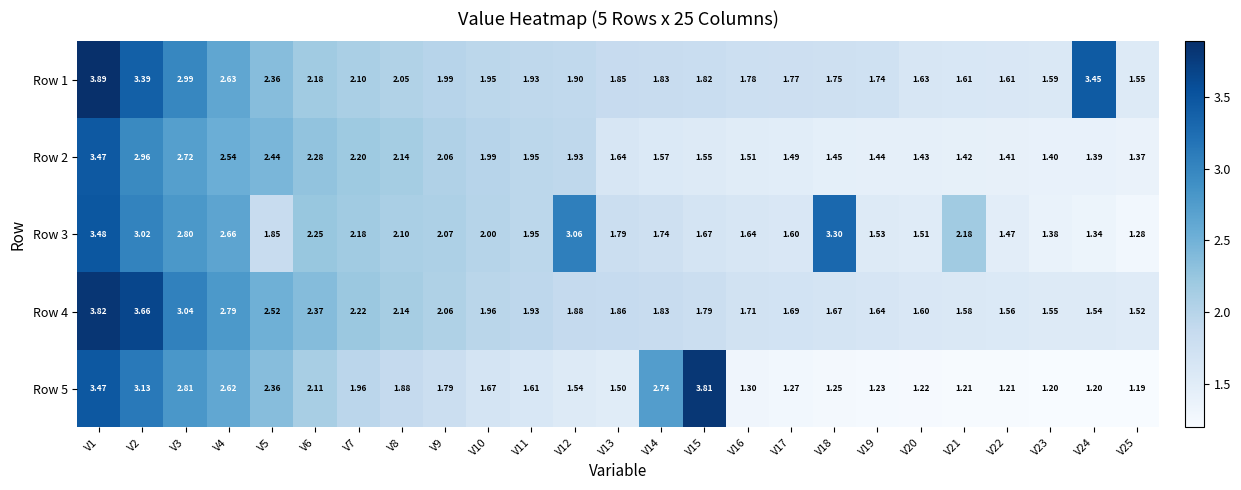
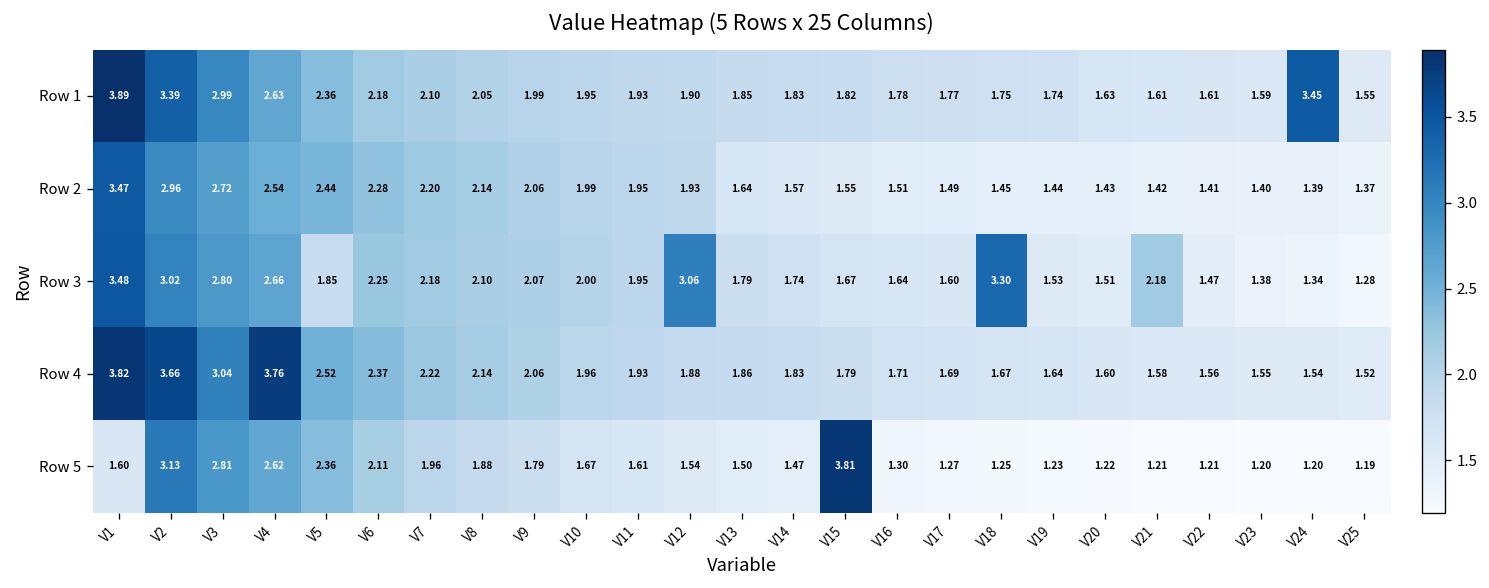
  {
    "Row 1": {
      "V1": 3.89,
      "V2": 3.39,
      "V3": 2.99,
      "V4": 2.63,
      "V5": 2.36,
      "V6": 2.18,
      "V7": 2.10,
      "V8": 2.05,
      "V9": 1.99,
      "V10": 1.95,
      "V11": 1.93,
      "V12": 1.90,
      "V13": 1.85,
      "V14": 1.83,
      "V15": 1.82,
      "V16": 1.78,
      "V17": 1.77,
      "V18": 1.75,
      "V19": 1.74,
      "V20": 1.63,
      "V21": 1.61,
      "V22": 1.61,
      "V23": 1.59,
      "V24": 3.45,
      "V25": 1.55
    },
    "Row 2": {
      "V1": 3.47,
      "V2": 2.96,
      "V3": 2.72,
      "V4": 2.54,
      "V5": 2.44,
      "V6": 2.28,
      "V7": 2.20,
      "V8": 2.14,
      "V9": 2.06,
      "V10": 1.99,
      "V11": 1.95,
      "V12": 1.93,
      "V13": 1.64,
      "V14": 1.57,
      "V15": 1.55,
      "V16": 1.51,
      "V17": 1.49,
      "V18": 1.45,
      "V19": 1.44,
      "V20": 1.43,
      "V21": 1.42,
      "V22": 1.41,
      "V23": 1.40,
      "V24": 1.39,
      "V25": 1.37
    },
    "Row 3": {
      "V1": 3.48,
      "V2": 3.02,
      "V3": 2.80,
      "V4": 2.66,
      "V5": 1.85,
      "V6": 2.25,
      "V7": 2.18,
      "V8": 2.10,
      "V9": 2.07,
      "V10": 2.00,
      "V11": 1.95,
      "V12": 3.06,
      "V13": 1.79,
      "V14": 1.74,
      "V15": 1.67,
      "V16": 1.64,
      "V17": 1.60,
      "V18": 3.30,
      "V19": 1.53,
      "V20": 1.51,
      "V21": 2.18,
      "V22": 1.47,
      "V23": 1.38,
      "V24": 1.34,
      "V25": 1.28
    },
    "Row 4": {
      "V1": 3.82,
      "V2": 3.66,
      "V3": 3.04,
-     "V4": 2.79,
+     "V4": 3.76,
      "V5": 2.52,
      "V6": 2.37,
      "V7": 2.22,
      "V8": 2.14,
      "V9": 2.06,
      "V10": 1.96,
      "V11": 1.93,
      "V12": 1.88,
      "V13": 1.86,
      "V14": 1.83,
      "V15": 1.79,
      "V16": 1.71,
      "V17": 1.69,
      "V18": 1.67,
      "V19": 1.64,
      "V20": 1.60,
      "V21": 1.58,
      "V22": 1.56,
      "V23": 1.55,
      "V24": 1.54,
      "V25": 1.52
    },
    "Row 5": {
-     "V1": 3.47,
+     "V1": 1.60,
      "V2": 3.13,
      "V3": 2.81,
      "V4": 2.62,
      "V5": 2.36,
      "V6": 2.11,
      "V7": 1.96,
      "V8": 1.88,
      "V9": 1.79,
      "V10": 1.67,
      "V11": 1.61,
      "V12": 1.54,
      "V13": 1.50,
-     "V14": 2.74,
+     "V14": 1.47,
      "V15": 3.81,
      "V16": 1.30,
      "V17": 1.27,
      "V18": 1.25,
      "V19": 1.23,
      "V20": 1.22,
      "V21": 1.21,
      "V22": 1.21,
      "V23": 1.20,
      "V24": 1.20,
      "V25": 1.19
    }
  }
